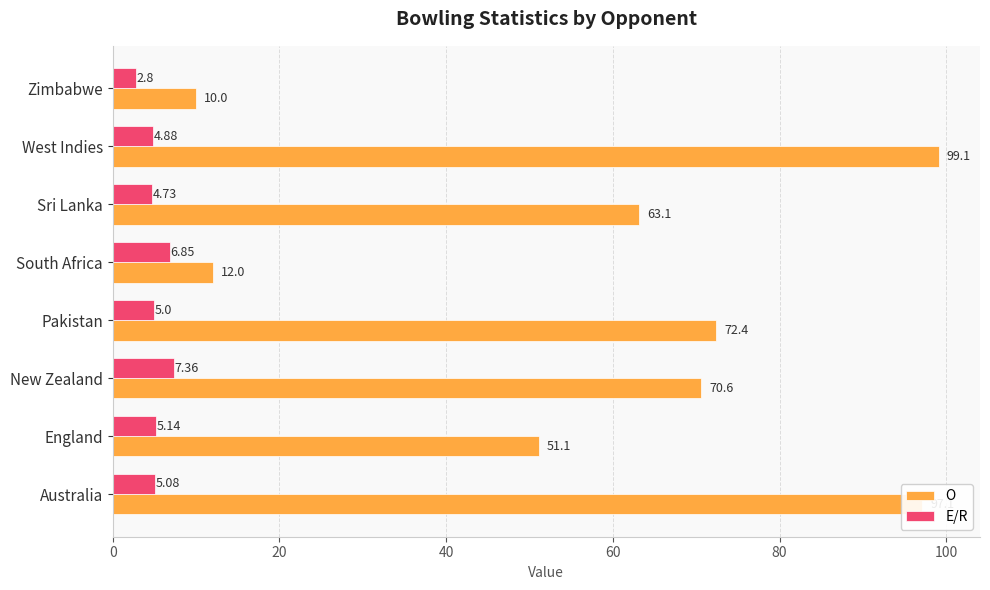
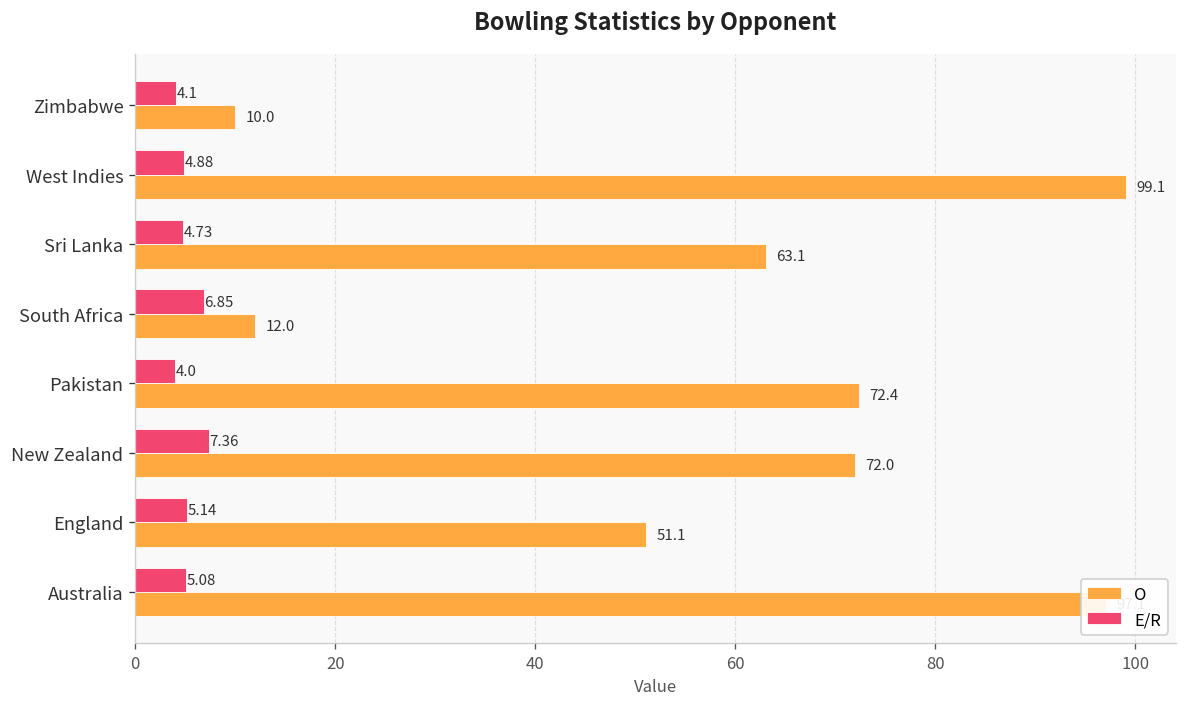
  {
    "O": {
      "Zimbabwe": 10.0,
      "West Indies": 99.1,
      "Sri Lanka": 63.1,
      "South Africa": 12.0,
      "Pakistan": 72.4,
-     "New Zealand": 70.6,
+     "New Zealand": 72.0,
      "England": 51.1
    },
    "E/R": {
-     "Zimbabwe": 2.8,
+     "Zimbabwe": 4.1,
      "West Indies": 4.88,
      "Sri Lanka": 4.73,
      "South Africa": 6.85,
-     "Pakistan": 5.0,
+     "Pakistan": 4.0,
      "New Zealand": 7.36,
      "England": 5.14,
      "Australia": 5.08
    }
  }
